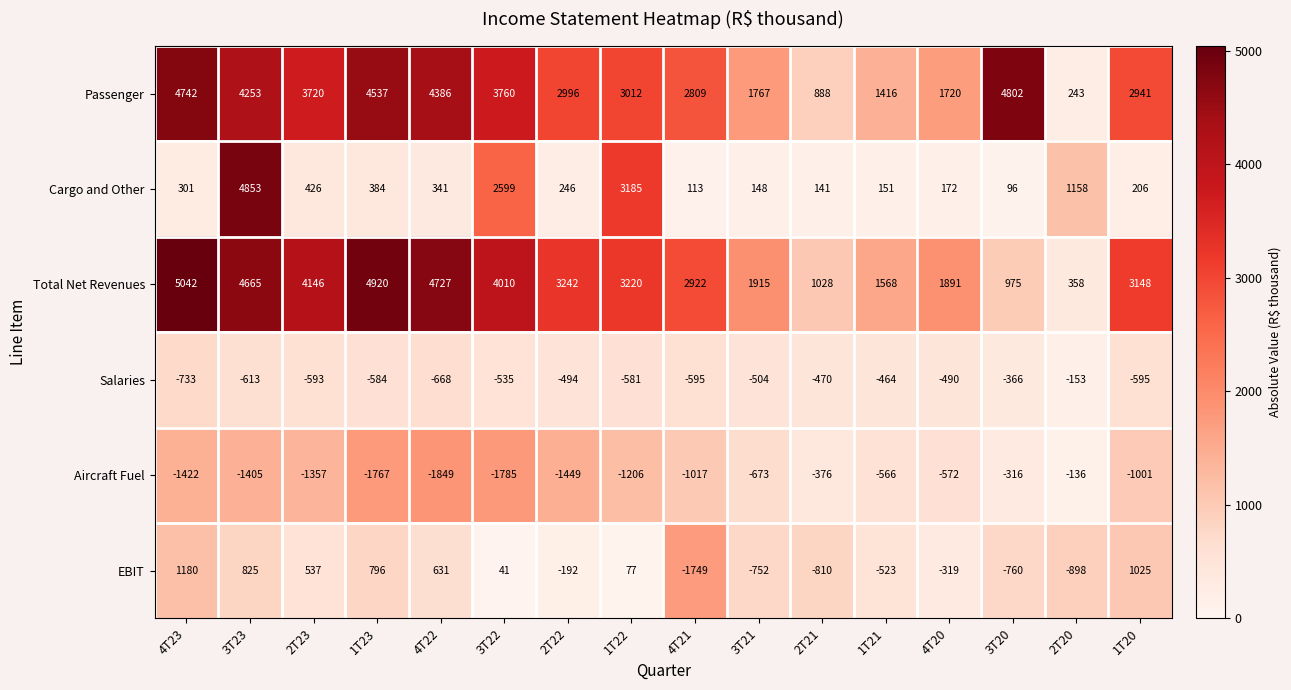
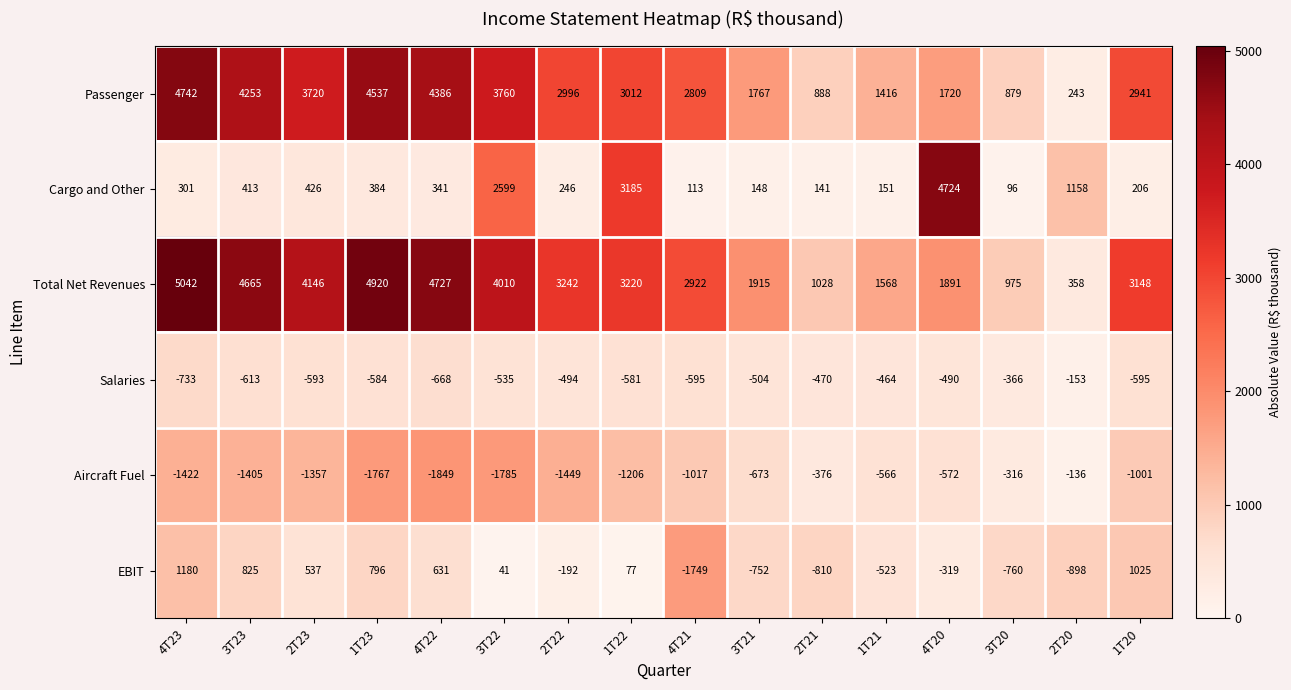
  {
    "Passenger": {
      "4T23": 4742,
      "3T23": 4253,
      "2T23": 3720,
      "1T23": 4537,
      "4T22": 4386,
      "3T22": 3760,
      "2T22": 2996,
      "1T22": 3012,
      "4T21": 2809,
      "3T21": 1767,
      "2T21": 888,
      "1T21": 1416,
      "4T20": 1720,
-     "3T20": 4802,
+     "3T20": 879,
      "2T20": 243,
      "1T20": 2941
    },
    "Cargo and Other": {
      "4T23": 301,
-     "3T23": 4853,
+     "3T23": 413,
      "2T23": 426,
      "1T23": 384,
      "4T22": 341,
      "3T22": 2599,
      "2T22": 246,
      "1T22": 3185,
      "4T21": 113,
      "3T21": 148,
      "2T21": 141,
      "1T21": 151,
-     "4T20": 172,
+     "4T20": 4724,
      "3T20": 96,
      "2T20": 1158,
      "1T20": 206
    },
    "Total Net Revenues": {
      "4T23": 5042,
      "3T23": 4665,
      "2T23": 4146,
      "1T23": 4920,
      "4T22": 4727,
      "3T22": 4010,
      "2T22": 3242,
      "1T22": 3220,
      "4T21": 2922,
      "3T21": 1915,
      "2T21": 1028,
      "1T21": 1568,
      "4T20": 1891,
      "3T20": 975,
      "2T20": 358,
      "1T20": 3148
    },
    "Salaries": {
      "4T23": -733,
      "3T23": -613,
      "2T23": -593,
      "1T23": -584,
      "4T22": -668,
      "3T22": -535,
      "2T22": -494,
      "1T22": -581,
      "4T21": -595,
      "3T21": -504,
      "2T21": -470,
      "1T21": -464,
      "4T20": -490,
      "3T20": -366,
      "2T20": -153,
      "1T20": -595
    },
    "Aircraft Fuel": {
      "4T23": -1422,
      "3T23": -1405,
      "2T23": -1357,
      "1T23": -1767,
      "4T22": -1849,
      "3T22": -1785,
      "2T22": -1449,
      "1T22": -1206,
      "4T21": -1017,
      "3T21": -673,
      "2T21": -376,
      "1T21": -566,
      "4T20": -572,
      "3T20": -316,
      "2T20": -136,
      "1T20": -1001
    },
    "EBIT": {
      "4T23": 1180,
      "3T23": 825,
      "2T23": 537,
      "1T23": 796,
      "4T22": 631,
      "3T22": 41,
      "2T22": -192,
      "1T22": 77,
      "4T21": -1749,
      "3T21": -752,
      "2T21": -810,
      "1T21": -523,
      "4T20": -319,
      "3T20": -760,
      "2T20": -898,
      "1T20": 1025
    }
  }
